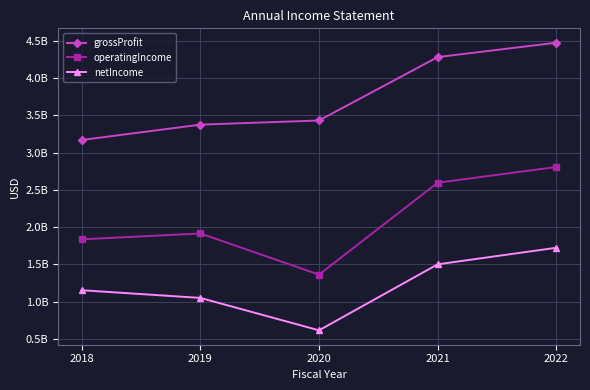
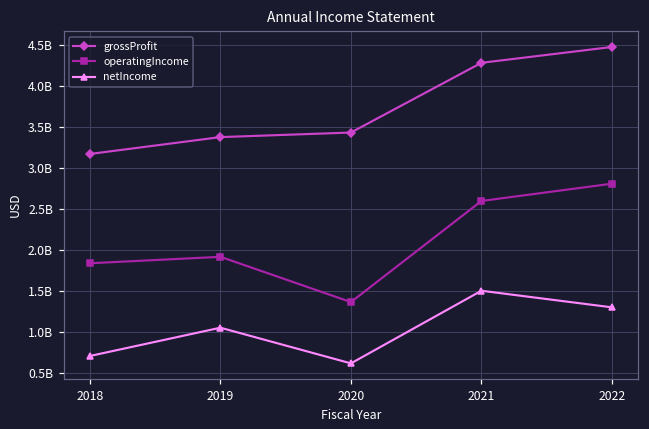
  {
    "netIncome": {
-     "2018": 1200000000,
+     "2018": 700000000,
      "2019": 1000000000,
      "2020": 600000000,
      "2021": 1500000000,
-     "2022": 1700000000
+     "2022": 1300000000
    }
  }
